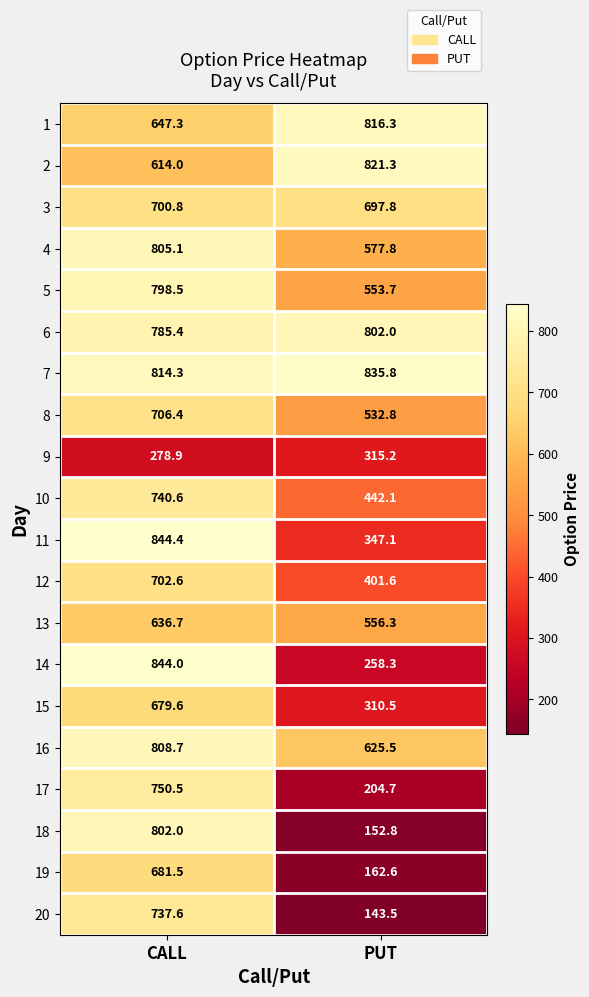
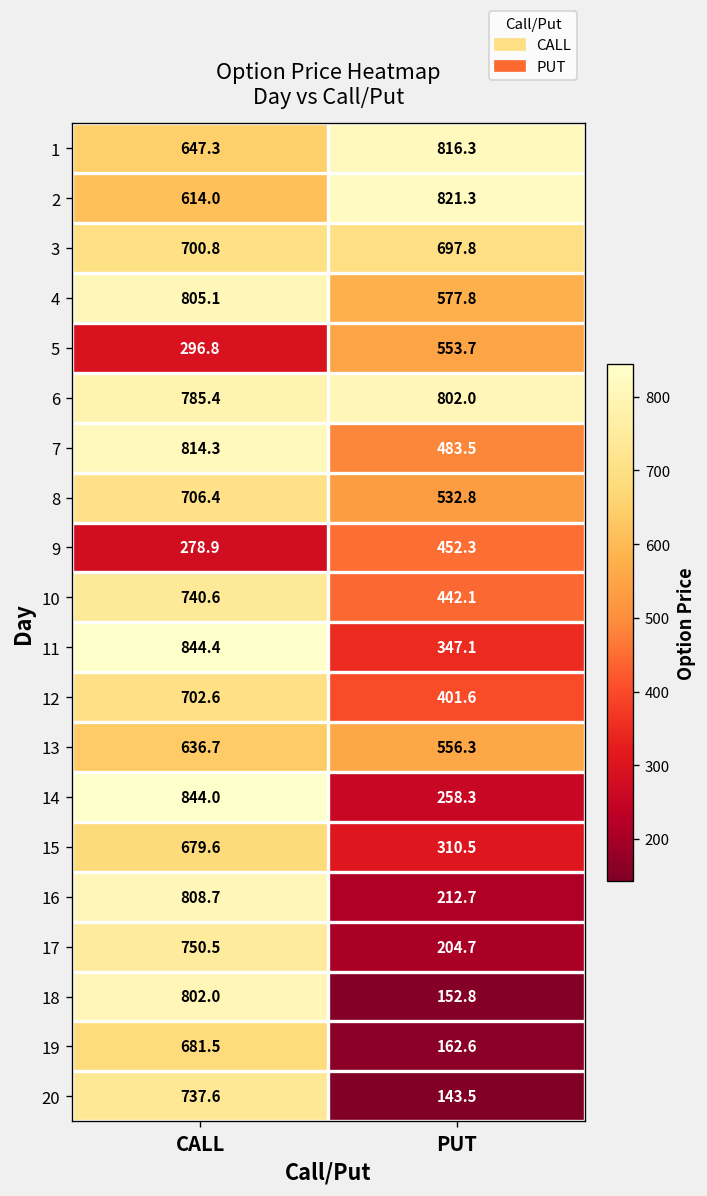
  {
    "1": {
      "CALL": 647.3,
      "PUT": 816.3
    },
    "2": {
      "CALL": 614.0,
      "PUT": 821.3
    },
    "3": {
      "CALL": 700.8,
      "PUT": 697.8
    },
    "4": {
      "CALL": 805.1,
      "PUT": 577.8
    },
    "5": {
-     "CALL": 798.5,
+     "CALL": 296.8,
      "PUT": 553.7
    },
    "6": {
      "CALL": 785.4,
      "PUT": 802.0
    },
    "7": {
      "CALL": 814.3,
-     "PUT": 835.8
+     "PUT": 483.5
    },
    "8": {
      "CALL": 706.4,
      "PUT": 532.8
    },
    "9": {
      "CALL": 278.9,
-     "PUT": 315.2
+     "PUT": 452.3
    },
    "10": {
      "CALL": 740.6,
      "PUT": 442.1
    },
    "11": {
      "CALL": 844.4,
      "PUT": 347.1
    },
    "12": {
      "CALL": 702.6,
      "PUT": 401.6
    },
    "13": {
      "CALL": 636.7,
      "PUT": 556.3
    },
    "14": {
      "CALL": 844.0,
      "PUT": 258.3
    },
    "15": {
      "CALL": 679.6,
      "PUT": 310.5
    },
    "16": {
      "CALL": 808.7,
-     "PUT": 625.5
+     "PUT": 212.7
    },
    "17": {
      "CALL": 750.5,
      "PUT": 204.7
    },
    "18": {
      "CALL": 802.0,
      "PUT": 152.8
    },
    "19": {
      "CALL": 681.5,
      "PUT": 162.6
    },
    "20": {
      "CALL": 737.6,
      "PUT": 143.5
    }
  }
